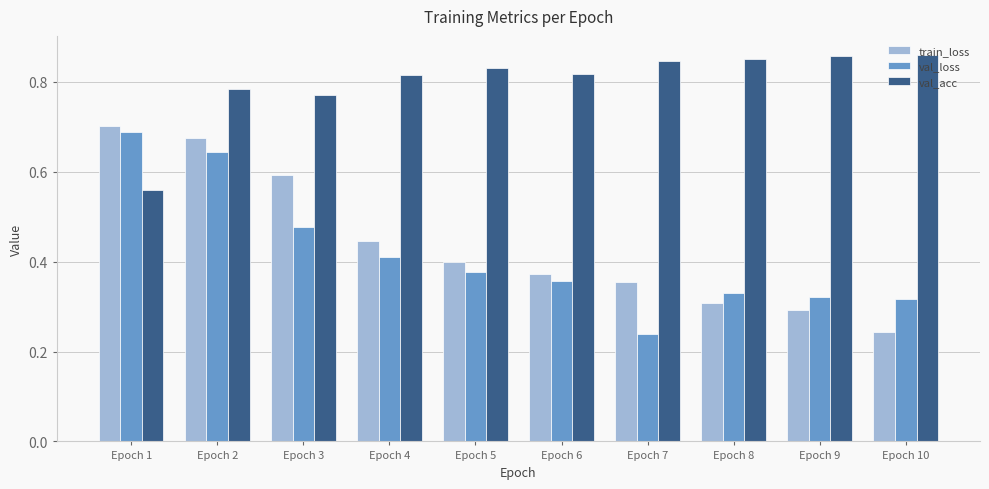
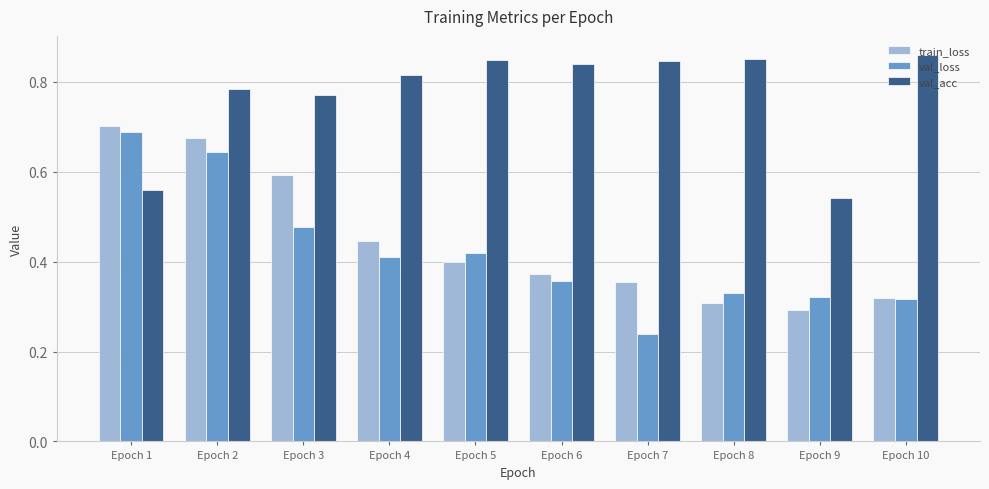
  {
    "train_loss": {
      "Epoch 1": 0.70,
      "Epoch 2": 0.67,
      "Epoch 3": 0.59,
      "Epoch 4": 0.45,
      "Epoch 5": 0.40,
      "Epoch 6": 0.37,
      "Epoch 7": 0.35,
      "Epoch 8": 0.31,
      "Epoch 9": 0.29,
-     "Epoch 10": 0.24
+     "Epoch 10": 0.32
    },
    "val_loss": {
      "Epoch 1": 0.69,
      "Epoch 2": 0.64,
      "Epoch 3": 0.48,
      "Epoch 4": 0.41,
-     "Epoch 5": 0.38,
+     "Epoch 5": 0.42,
      "Epoch 6": 0.36,
      "Epoch 7": 0.24,
      "Epoch 8": 0.33,
      "Epoch 9": 0.32,
      "Epoch 10": 0.32
    },
    "val_acc": {
      "Epoch 1": 0.56,
      "Epoch 2": 0.78,
      "Epoch 3": 0.77,
      "Epoch 4": 0.82,
-     "Epoch 5": 0.83,
-     "Epoch 6": 0.82,
+     "Epoch 5": 0.85,
+     "Epoch 6": 0.84,
      "Epoch 7": 0.85,
      "Epoch 8": 0.85,
-     "Epoch 9": 0.86,
+     "Epoch 9": 0.54,
      "Epoch 10": 0.86
    }
  }
